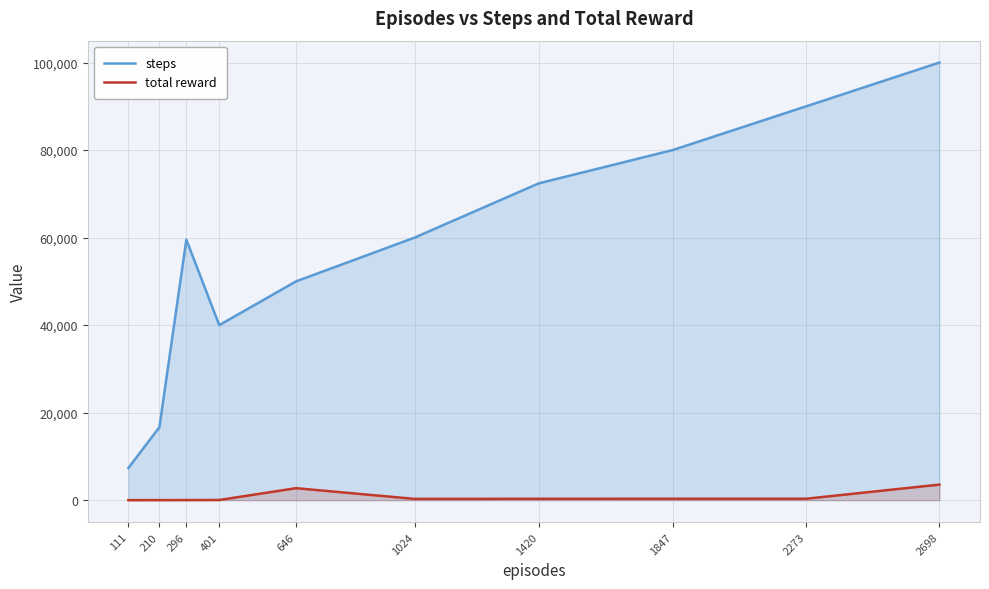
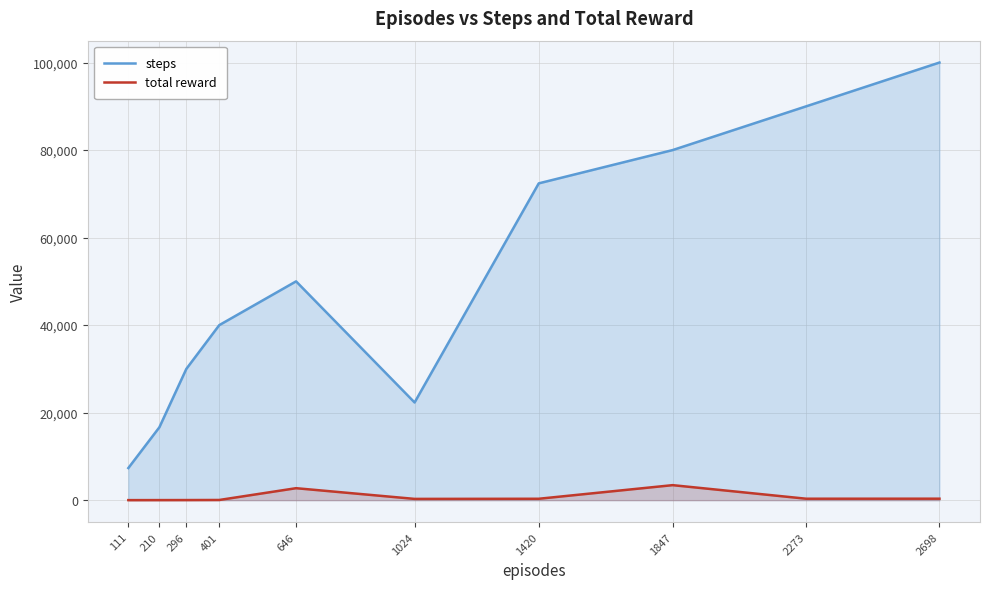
  {
    "steps": {
      "111": "7,000",
      "210": "17,000",
-     "296": "60,000",
+     "296": "30,000",
      "401": "40,000",
      "646": "50,000",
-     "1024": "60,000",
+     "1024": "22,000",
      "1420": "72,000",
      "1847": "80,000",
      "2273": "90,000",
      "2698": "100,000"
    },
    "total reward": {
      "111": "0",
      "210": "0",
      "296": "0",
      "401": "0",
      "646": "3,000",
      "1024": "0",
      "1420": "0",
-     "1847": "0",
+     "1847": "3,000",
      "2273": "0",
-     "2698": "4,000"
+     "2698": "0"
    }
  }
